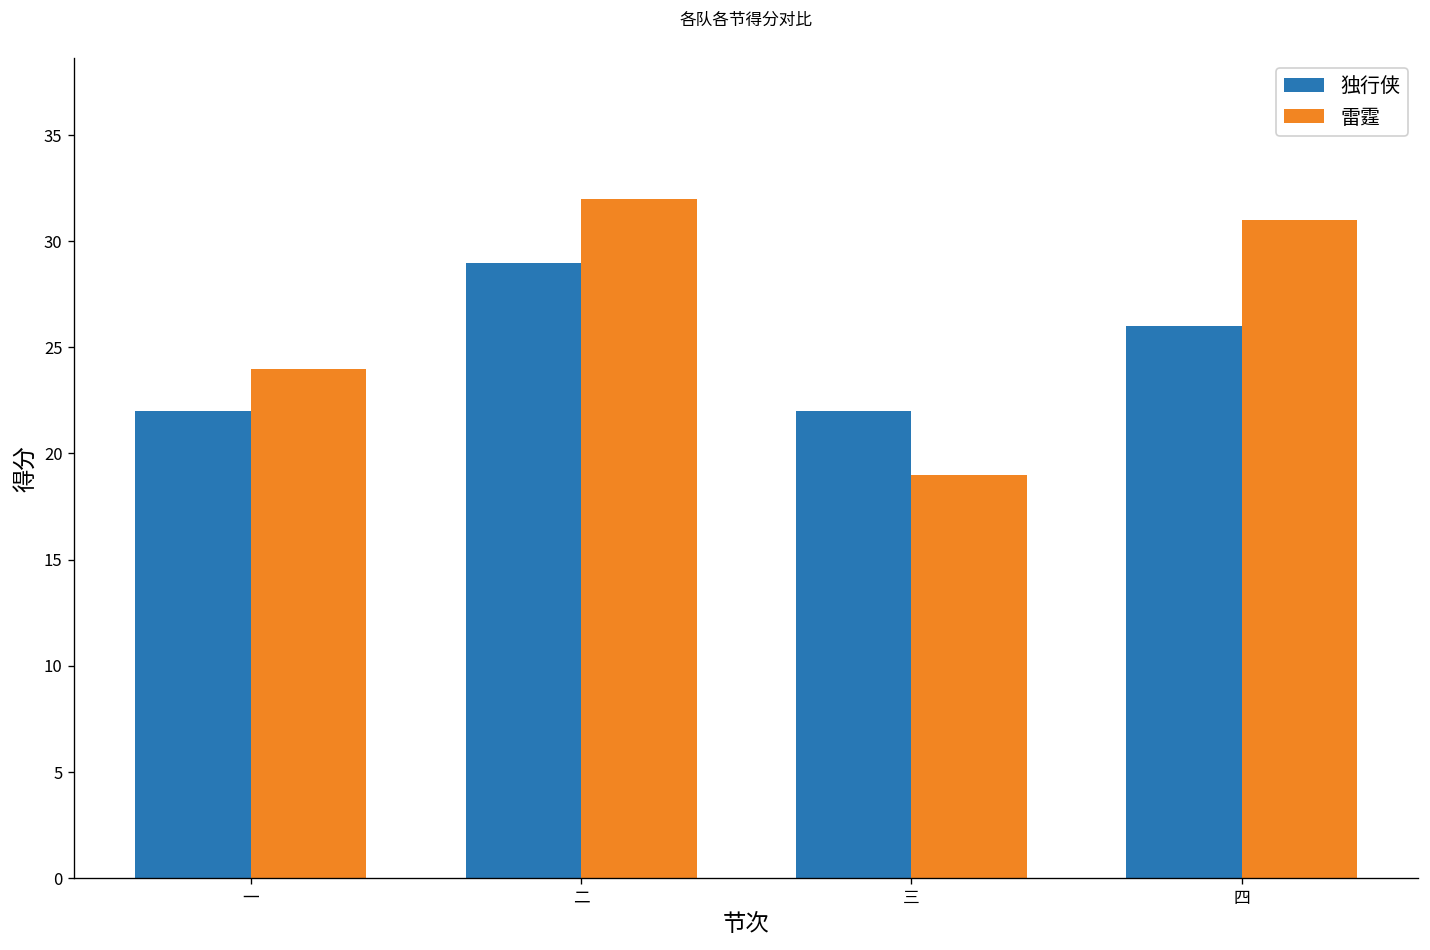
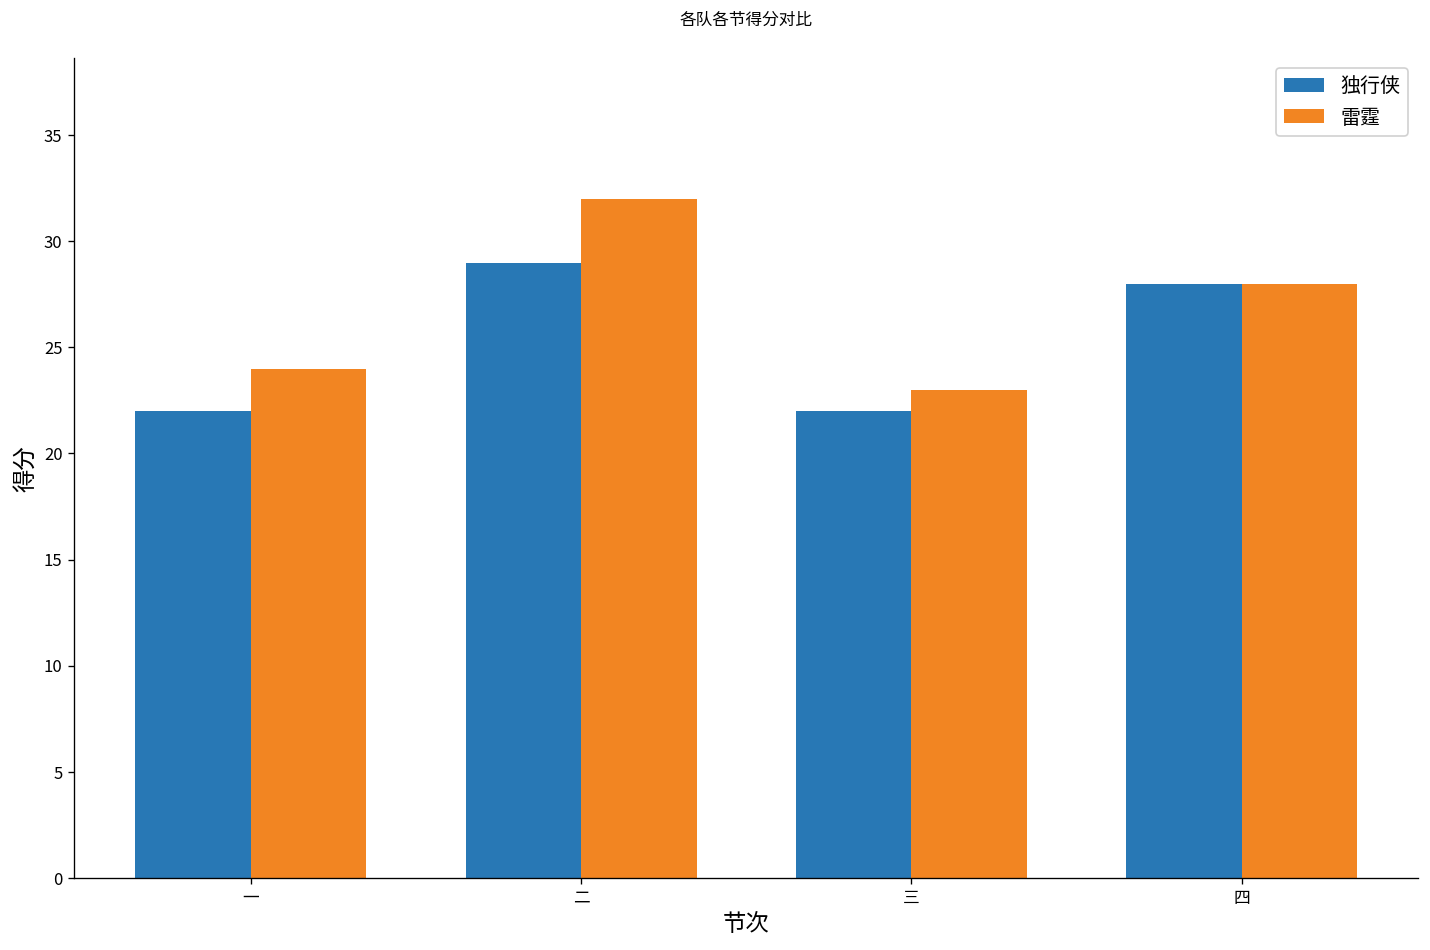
  {
    "独行侠": {
      "一": 22,
      "二": 29,
      "三": 22,
-     "四": 26
+     "四": 28
    },
    "雷霆": {
      "一": 24,
      "二": 32,
-     "三": 19,
-     "四": 31
+     "三": 23,
+     "四": 28
    }
  }
